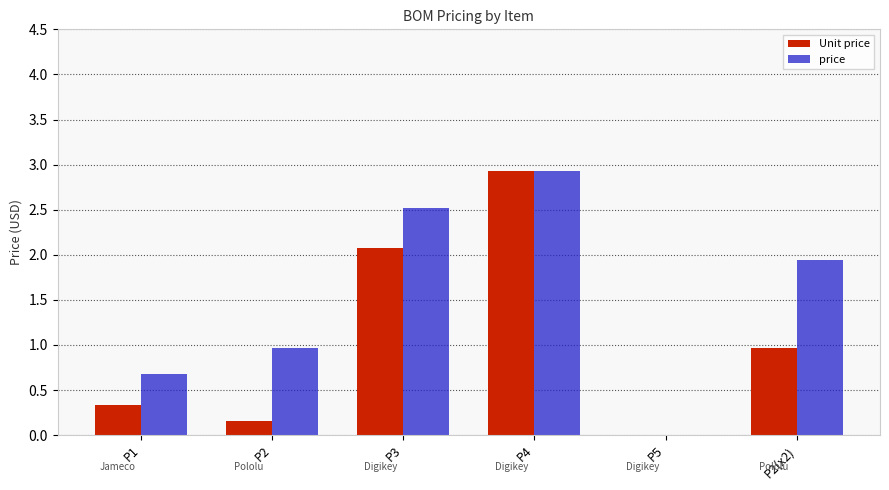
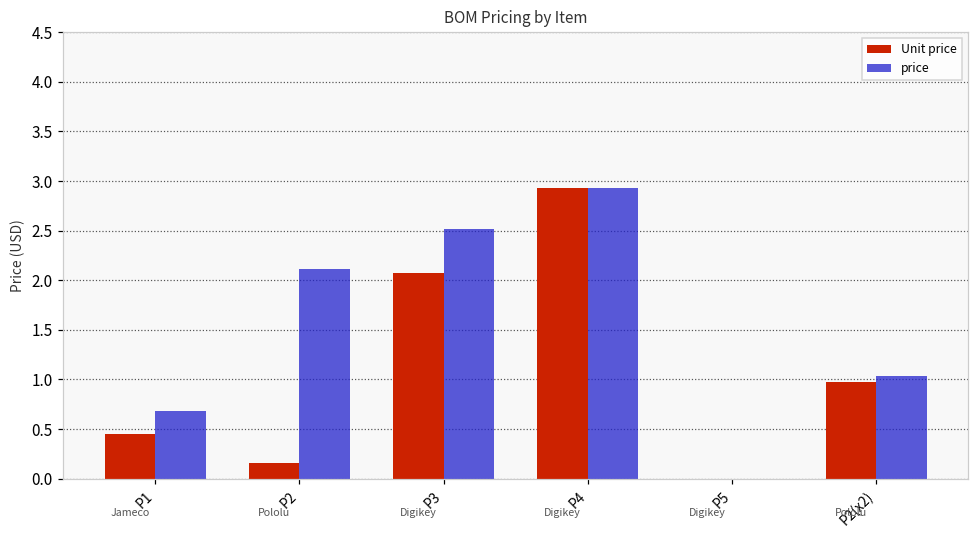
  {
    "Unit price": {
-     "P1": 0.3,
+     "P1": 0.5,
      "P2": 0.2,
      "P3": 2.1,
      "P4": 2.9,
      "P5": 0.0,
      "P2(x2)": 1.0
    },
    "price": {
      "P1": 0.7,
-     "P2": 1.0,
+     "P2": 2.1,
      "P3": 2.5,
      "P4": 2.9,
      "P5": 0.0,
-     "P2(x2)": 1.9
+     "P2(x2)": 1.0
    }
  }
